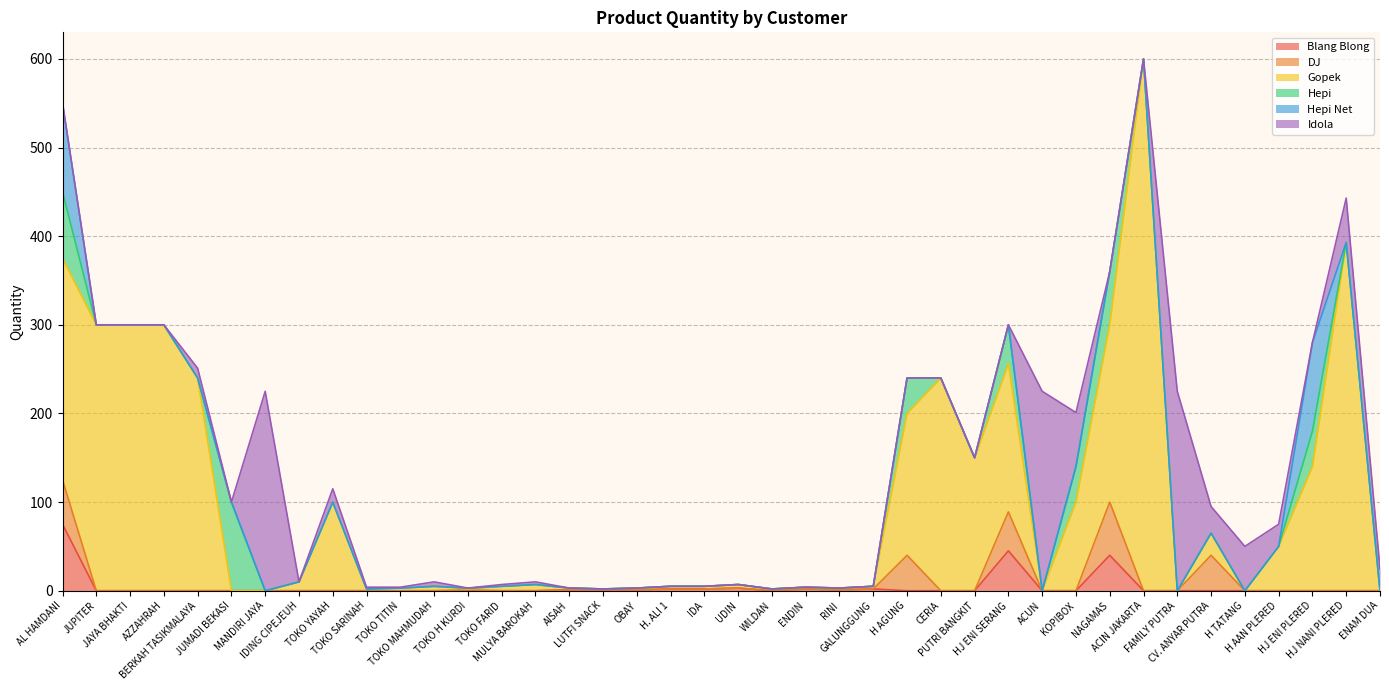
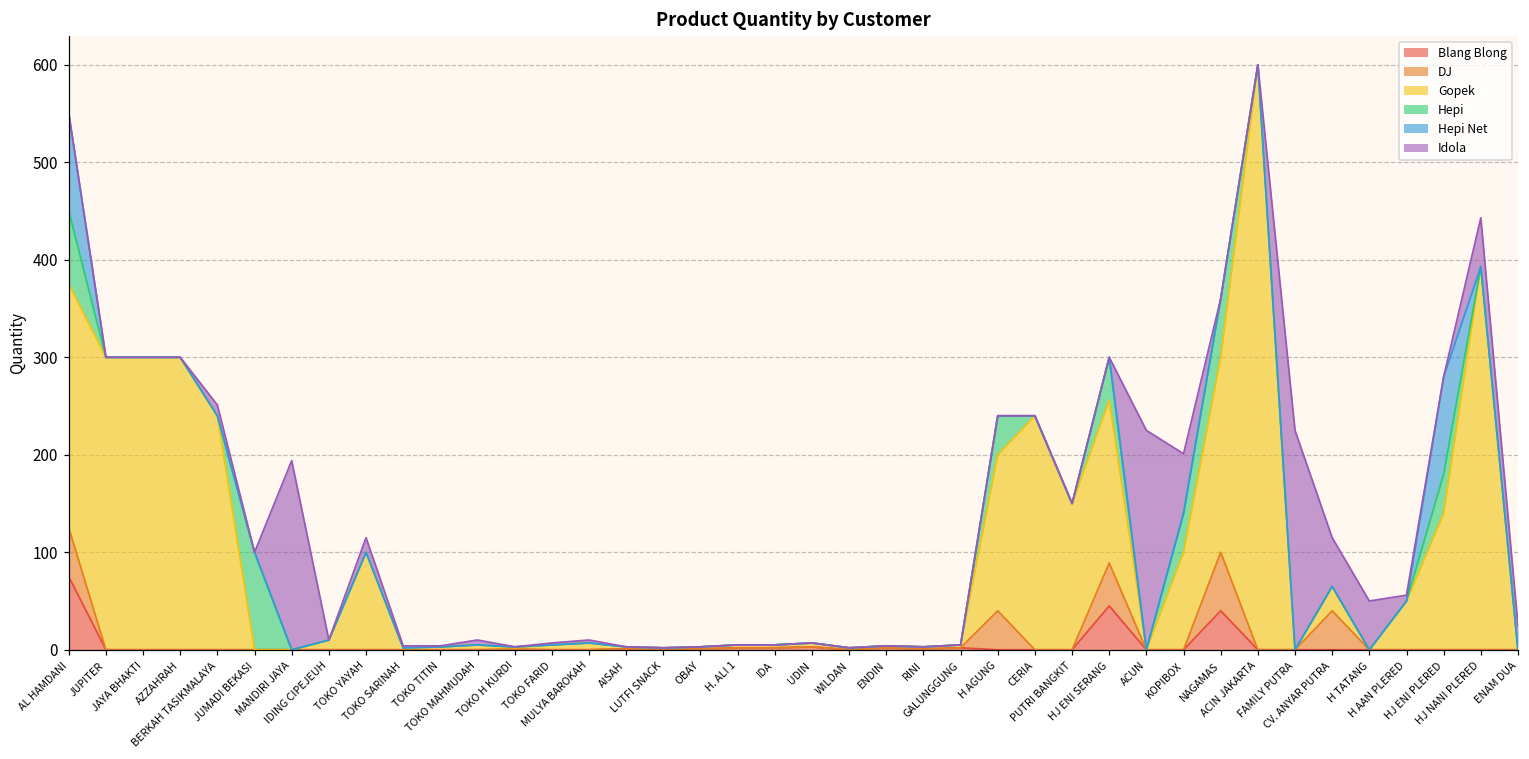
  {
    "Gopek": {
      "AL HAMDANI": 250,
      "H AGUNG": 160,
      "HJ ENI SERANG": 170,
      "KOPIBOX": 100,
      "NAGAMAS": 200,
      "HJ ENI PLERED": 140
    },
    "Hepi": {
      "AL HAMDANI": 80,
      "HJ ENI PLERED": 40
    },
    "Idola": {
      "BERKAH TASIKMALAYA": 10,
-     "MANDIRI JAYA": 230,
+     "MANDIRI JAYA": 190,
      "TOKO YAYAH": 20,
      "TOKO MAHMUDAH": 10,
      "MULYA BAROKAH": 0,
      "ACUN": 230,
      "KOPIBOX": 60,
      "FAMILY PUTRA": 230,
-     "CV. ANYAR PUTRA": 30,
+     "CV. ANYAR PUTRA": 50,
      "H TATANG": 50,
-     "H AAN PLERED": 30,
+     "H AAN PLERED": 10,
      "HJ NANI PLERED": 50,
      "ENAM DUA": 30
    }
  }
